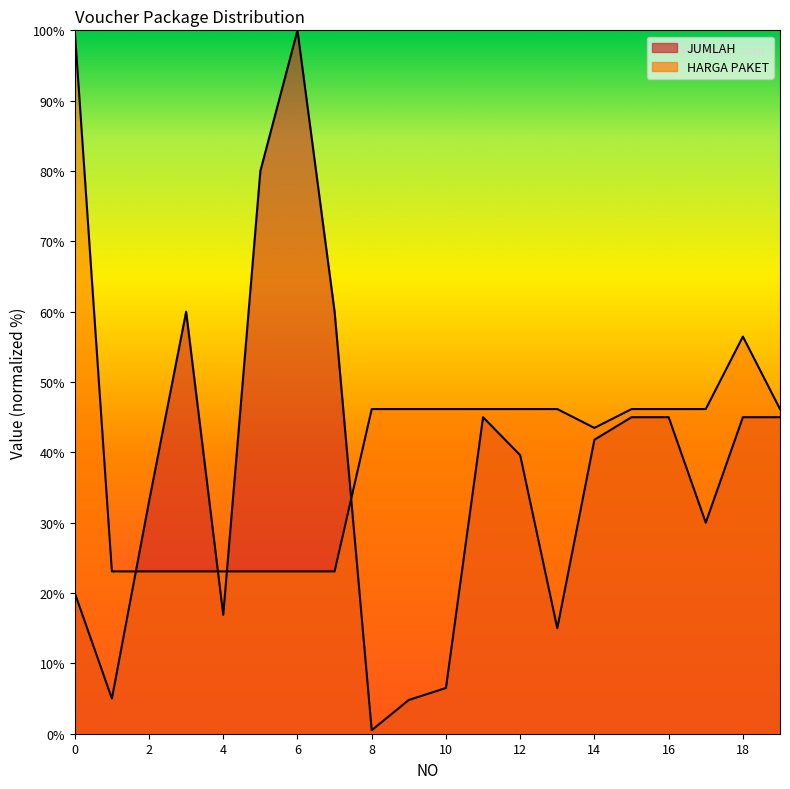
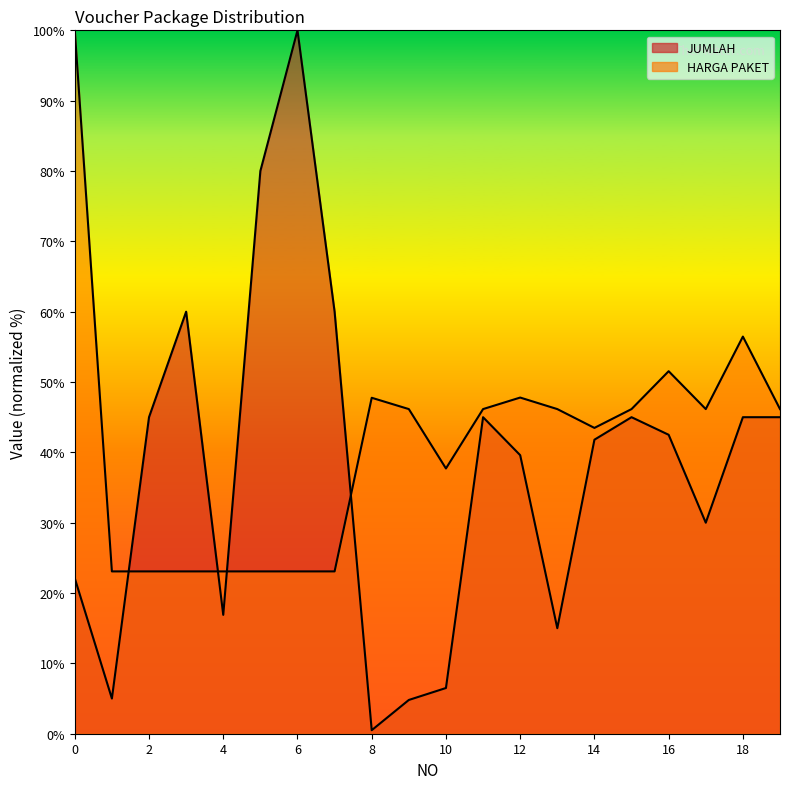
  {
    "JUMLAH": {
-     "0": "20%",
-     "2": "33%",
+     "0": "22%",
+     "2": "45%",
      "4": "17%",
      "6": "100%",
      "8": "1%",
      "10": "7%",
      "12": "40%",
      "14": "42%",
-     "16": "45%",
+     "16": "43%",
      "18": "45%"
    },
    "HARGA PAKET": {
      "0": "100%",
      "2": "23%",
      "4": "23%",
      "6": "23%",
-     "8": "46%",
-     "10": "46%",
-     "12": "46%",
+     "8": "48%",
+     "10": "38%",
+     "12": "48%",
      "14": "43%",
-     "16": "46%",
+     "16": "52%",
      "18": "56%"
    }
  }
